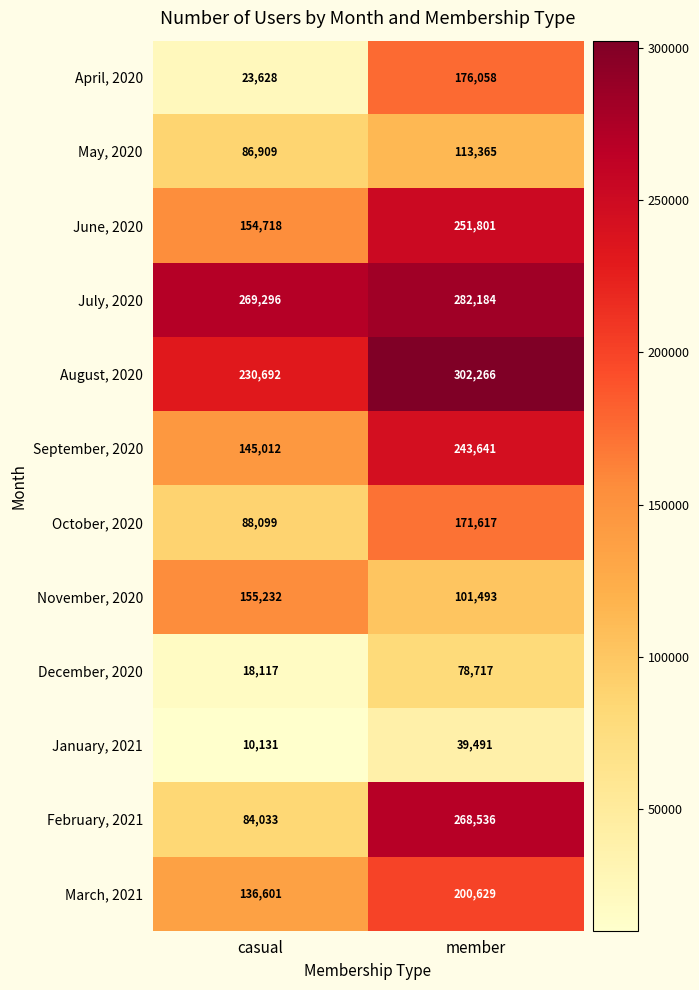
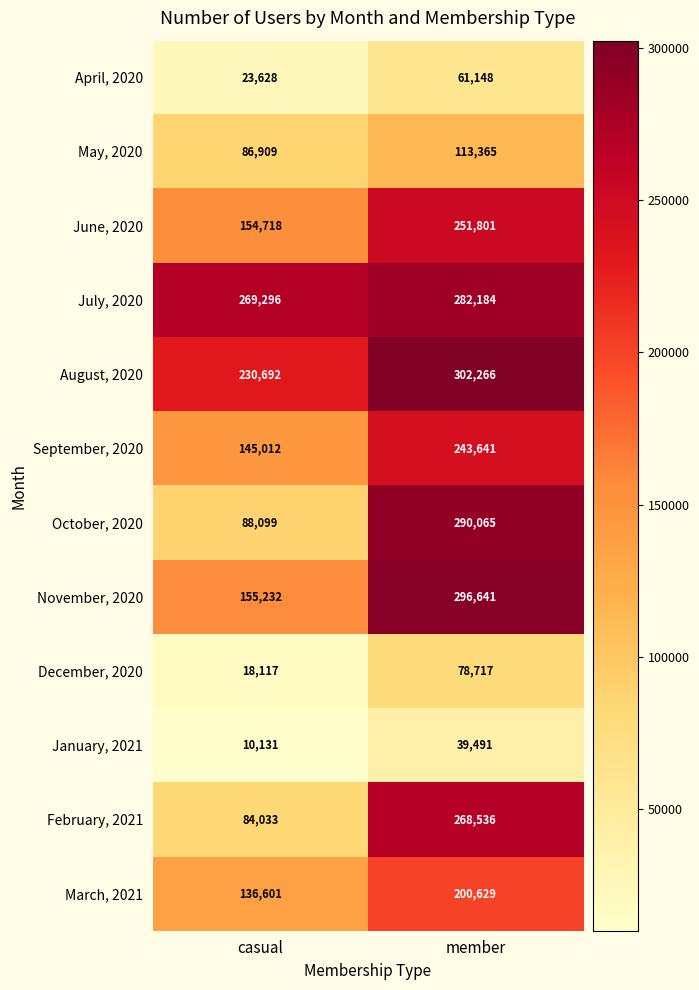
  {
    "April, 2020": {
      "casual": "23,628",
-     "member": "176,058"
+     "member": "61,148"
    },
    "May, 2020": {
      "casual": "86,909",
      "member": "113,365"
    },
    "June, 2020": {
      "casual": "154,718",
      "member": "251,801"
    },
    "July, 2020": {
      "casual": "269,296",
      "member": "282,184"
    },
    "August, 2020": {
      "casual": "230,692",
      "member": "302,266"
    },
    "September, 2020": {
      "casual": "145,012",
      "member": "243,641"
    },
    "October, 2020": {
      "casual": "88,099",
-     "member": "171,617"
+     "member": "290,065"
    },
    "November, 2020": {
      "casual": "155,232",
-     "member": "101,493"
+     "member": "296,641"
    },
    "December, 2020": {
      "casual": "18,117",
      "member": "78,717"
    },
    "January, 2021": {
      "casual": "10,131",
      "member": "39,491"
    },
    "February, 2021": {
      "casual": "84,033",
      "member": "268,536"
    },
    "March, 2021": {
      "casual": "136,601",
      "member": "200,629"
    }
  }
